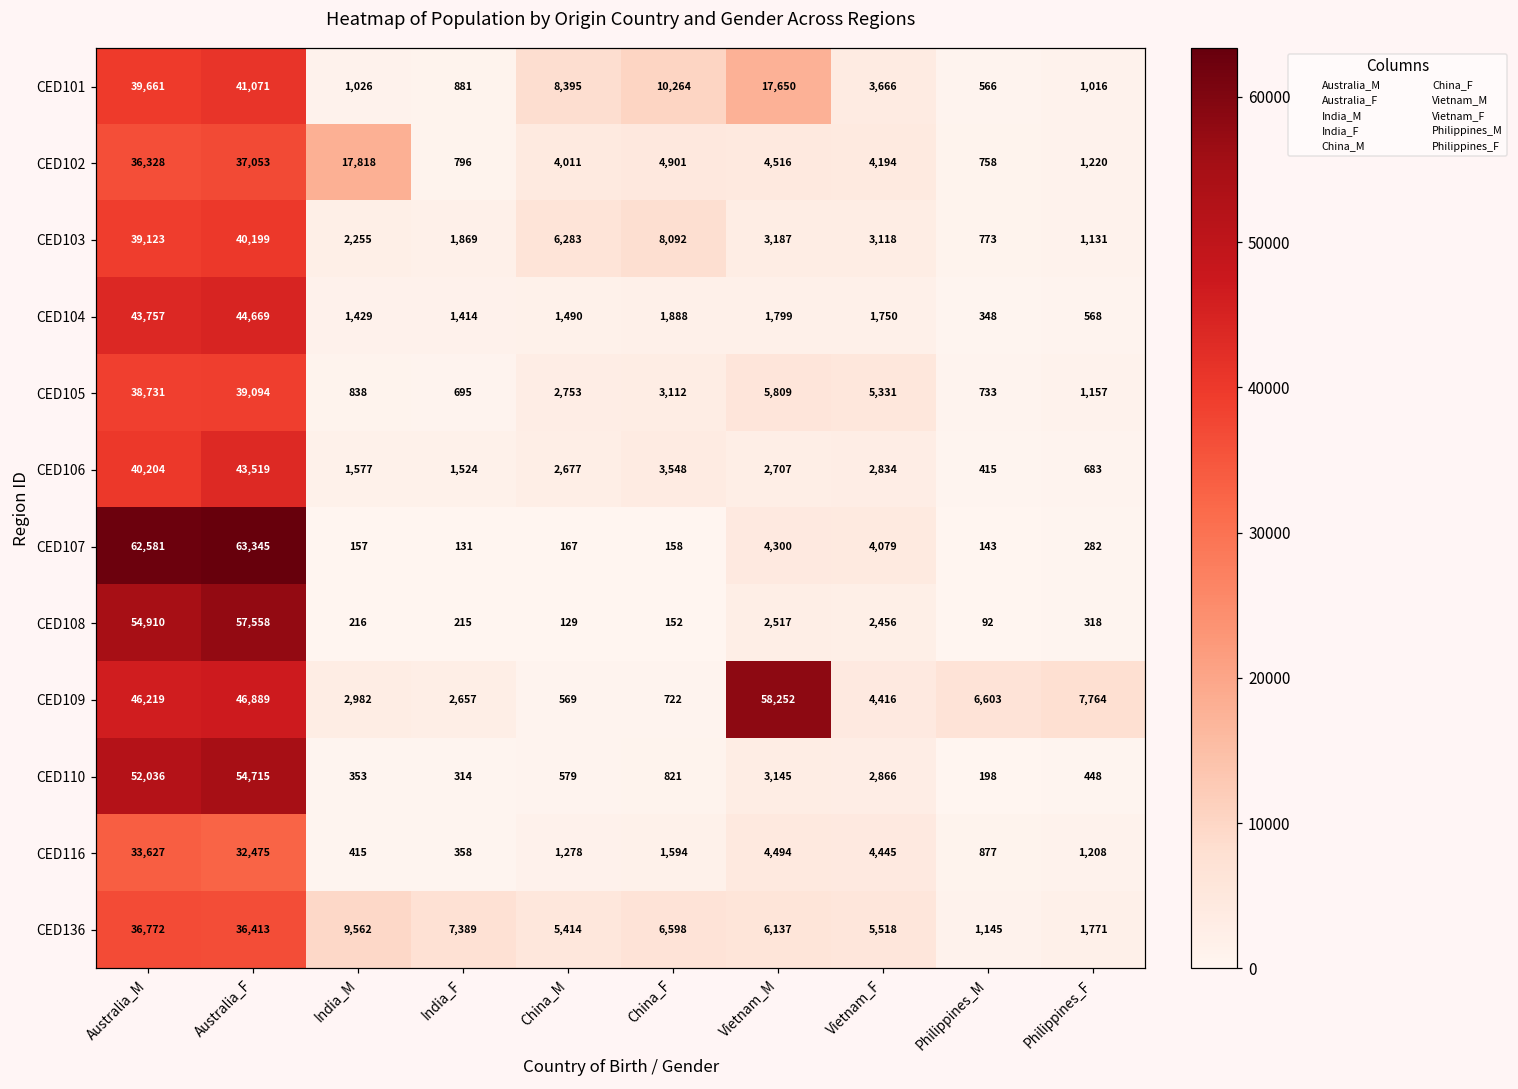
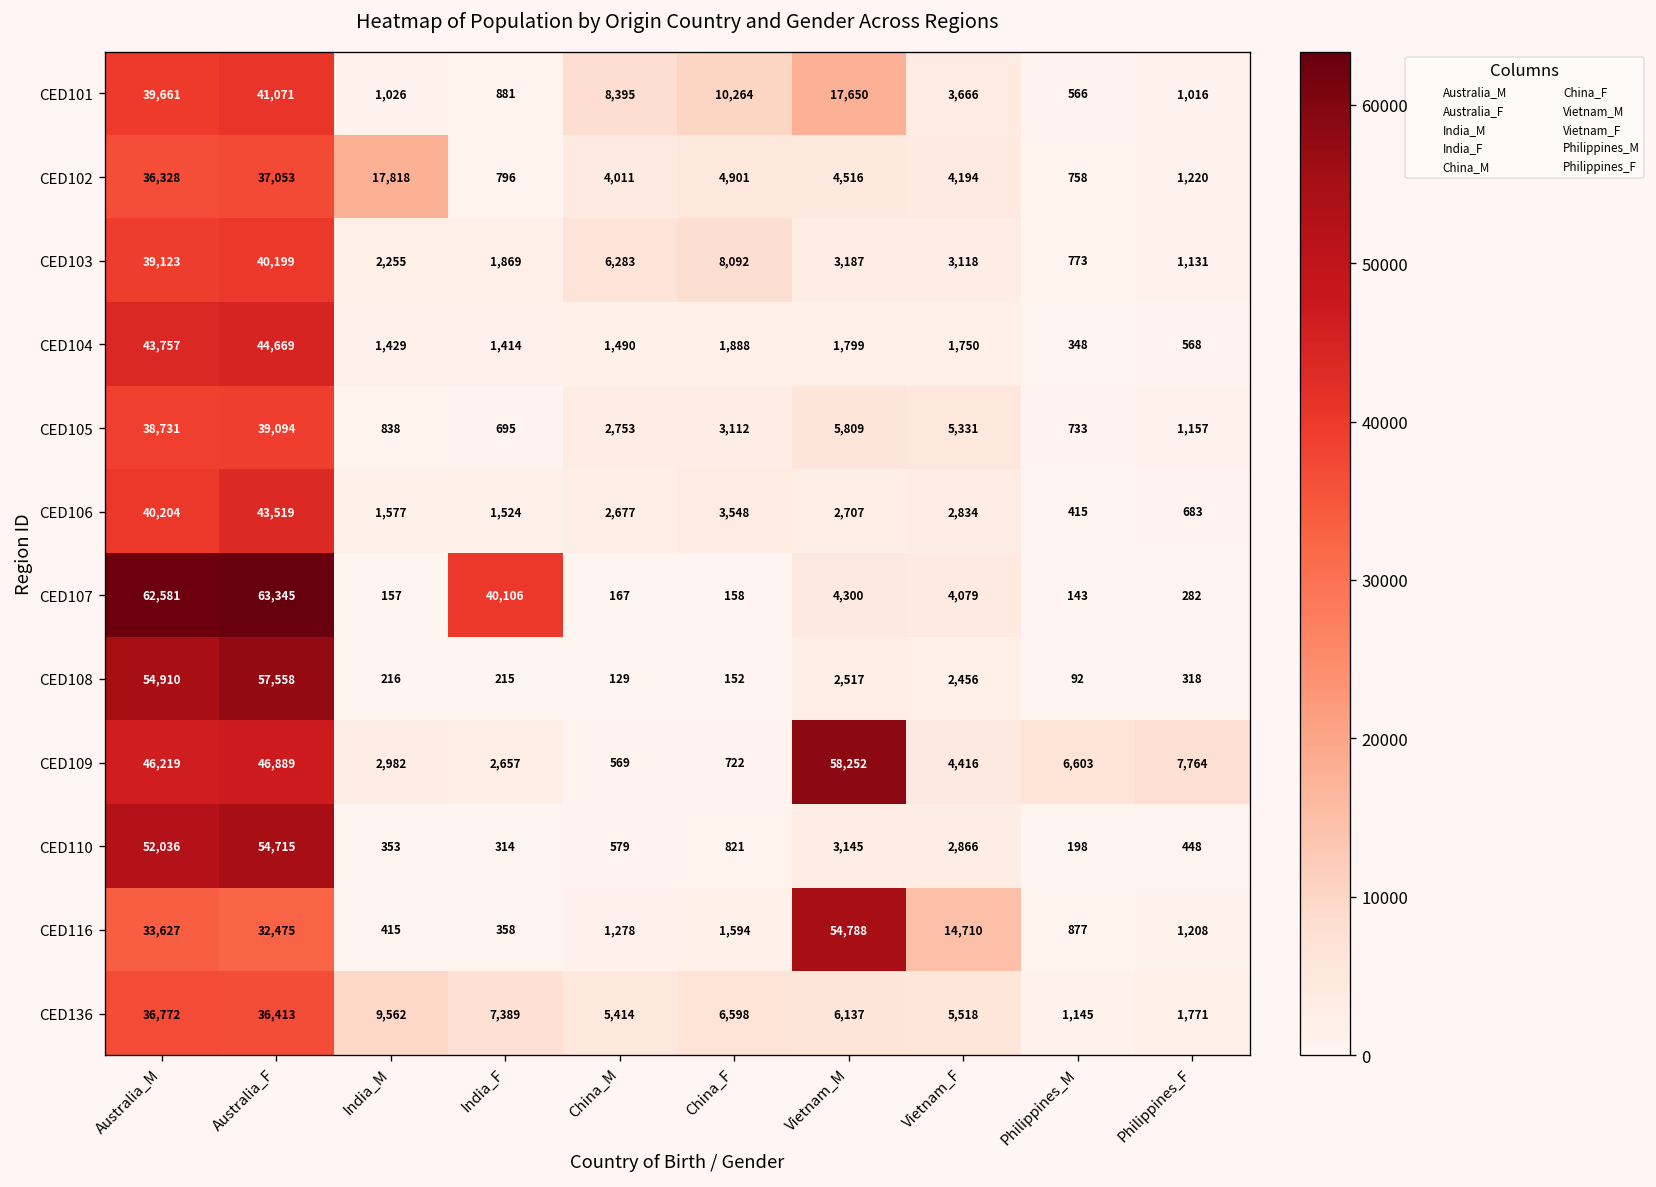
  {
    "CED101": {
      "Australia_M": "39,661",
      "Australia_F": "41,071",
      "India_M": "1,026",
      "India_F": "881",
      "China_M": "8,395",
      "China_F": "10,264",
      "Vietnam_M": "17,650",
      "Vietnam_F": "3,666",
      "Philippines_M": "566",
      "Philippines_F": "1,016"
    },
    "CED102": {
      "Australia_M": "36,328",
      "Australia_F": "37,053",
      "India_M": "17,818",
      "India_F": "796",
      "China_M": "4,011",
      "China_F": "4,901",
      "Vietnam_M": "4,516",
      "Vietnam_F": "4,194",
      "Philippines_M": "758",
      "Philippines_F": "1,220"
    },
    "CED103": {
      "Australia_M": "39,123",
      "Australia_F": "40,199",
      "India_M": "2,255",
      "India_F": "1,869",
      "China_M": "6,283",
      "China_F": "8,092",
      "Vietnam_M": "3,187",
      "Vietnam_F": "3,118",
      "Philippines_M": "773",
      "Philippines_F": "1,131"
    },
    "CED104": {
      "Australia_M": "43,757",
      "Australia_F": "44,669",
      "India_M": "1,429",
      "India_F": "1,414",
      "China_M": "1,490",
      "China_F": "1,888",
      "Vietnam_M": "1,799",
      "Vietnam_F": "1,750",
      "Philippines_M": "348",
      "Philippines_F": "568"
    },
    "CED105": {
      "Australia_M": "38,731",
      "Australia_F": "39,094",
      "India_M": "838",
      "India_F": "695",
      "China_M": "2,753",
      "China_F": "3,112",
      "Vietnam_M": "5,809",
      "Vietnam_F": "5,331",
      "Philippines_M": "733",
      "Philippines_F": "1,157"
    },
    "CED106": {
      "Australia_M": "40,204",
      "Australia_F": "43,519",
      "India_M": "1,577",
      "India_F": "1,524",
      "China_M": "2,677",
      "China_F": "3,548",
      "Vietnam_M": "2,707",
      "Vietnam_F": "2,834",
      "Philippines_M": "415",
      "Philippines_F": "683"
    },
    "CED107": {
      "Australia_M": "62,581",
      "Australia_F": "63,345",
      "India_M": "157",
-     "India_F": "131",
+     "India_F": "40,106",
      "China_M": "167",
      "China_F": "158",
      "Vietnam_M": "4,300",
      "Vietnam_F": "4,079",
      "Philippines_M": "143",
      "Philippines_F": "282"
    },
    "CED108": {
      "Australia_M": "54,910",
      "Australia_F": "57,558",
      "India_M": "216",
      "India_F": "215",
      "China_M": "129",
      "China_F": "152",
      "Vietnam_M": "2,517",
      "Vietnam_F": "2,456",
      "Philippines_M": "92",
      "Philippines_F": "318"
    },
    "CED109": {
      "Australia_M": "46,219",
      "Australia_F": "46,889",
      "India_M": "2,982",
      "India_F": "2,657",
      "China_M": "569",
      "China_F": "722",
      "Vietnam_M": "58,252",
      "Vietnam_F": "4,416",
      "Philippines_M": "6,603",
      "Philippines_F": "7,764"
    },
    "CED110": {
      "Australia_M": "52,036",
      "Australia_F": "54,715",
      "India_M": "353",
      "India_F": "314",
      "China_M": "579",
      "China_F": "821",
      "Vietnam_M": "3,145",
      "Vietnam_F": "2,866",
      "Philippines_M": "198",
      "Philippines_F": "448"
    },
    "CED116": {
      "Australia_M": "33,627",
      "Australia_F": "32,475",
      "India_M": "415",
      "India_F": "358",
      "China_M": "1,278",
      "China_F": "1,594",
-     "Vietnam_M": "4,494",
-     "Vietnam_F": "4,445",
+     "Vietnam_M": "54,788",
+     "Vietnam_F": "14,710",
      "Philippines_M": "877",
      "Philippines_F": "1,208"
    },
    "CED136": {
      "Australia_M": "36,772",
      "Australia_F": "36,413",
      "India_M": "9,562",
      "India_F": "7,389",
      "China_M": "5,414",
      "China_F": "6,598",
      "Vietnam_M": "6,137",
      "Vietnam_F": "5,518",
      "Philippines_M": "1,145",
      "Philippines_F": "1,771"
    }
  }
